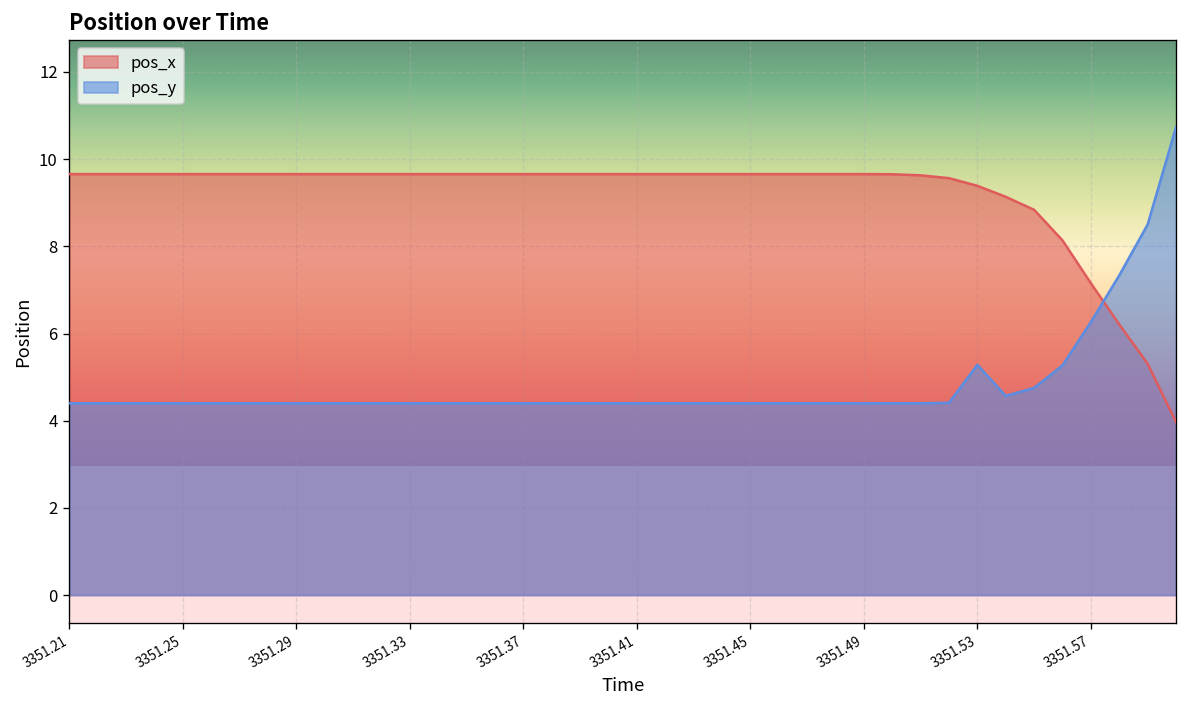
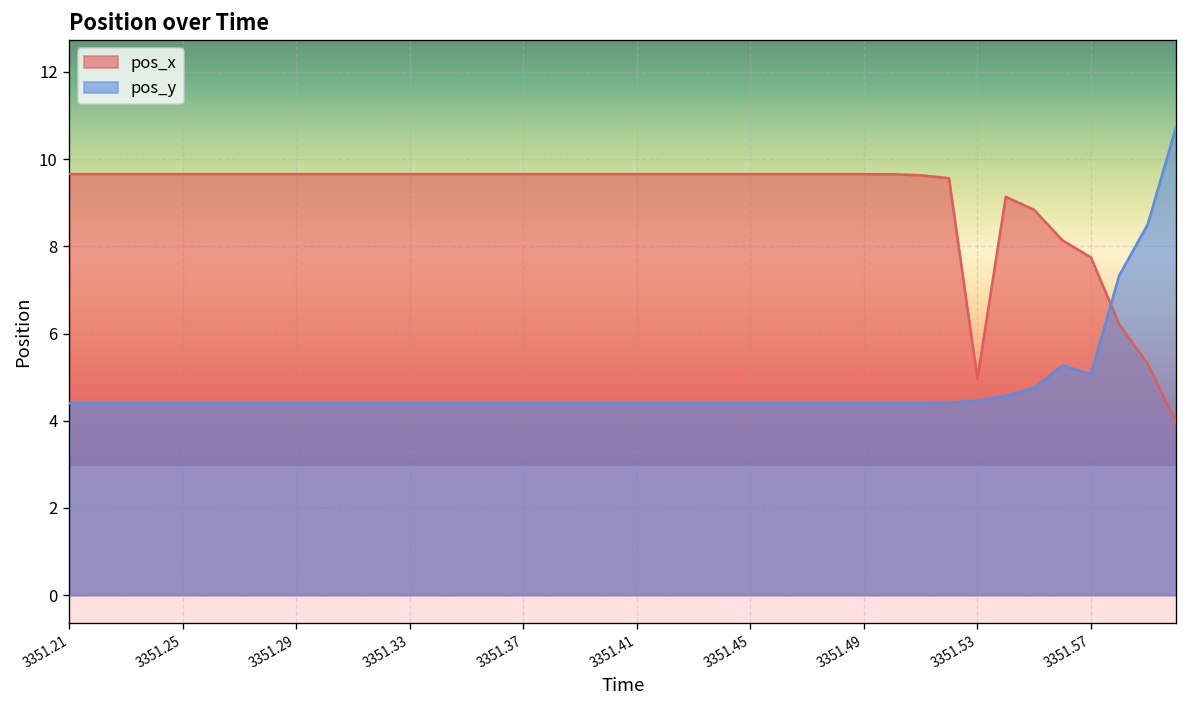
  {
    "pos_x": {
      "3351.21": 9.7,
      "3351.25": 9.7,
      "3351.29": 9.7,
      "3351.33": 9.7,
      "3351.37": 9.7,
      "3351.41": 9.7,
      "3351.45": 9.7,
      "3351.49": 9.7,
-     "3351.53": 9.4,
-     "3351.57": 7.2
+     "3351.53": 5.0,
+     "3351.57": 7.7
    },
    "pos_y": {
      "3351.21": 4.4,
      "3351.25": 4.4,
      "3351.29": 4.4,
      "3351.33": 4.4,
      "3351.37": 4.4,
      "3351.41": 4.4,
      "3351.45": 4.4,
      "3351.49": 4.4,
-     "3351.53": 5.3,
-     "3351.57": 6.3
+     "3351.53": 4.5,
+     "3351.57": 5.1
    }
  }
